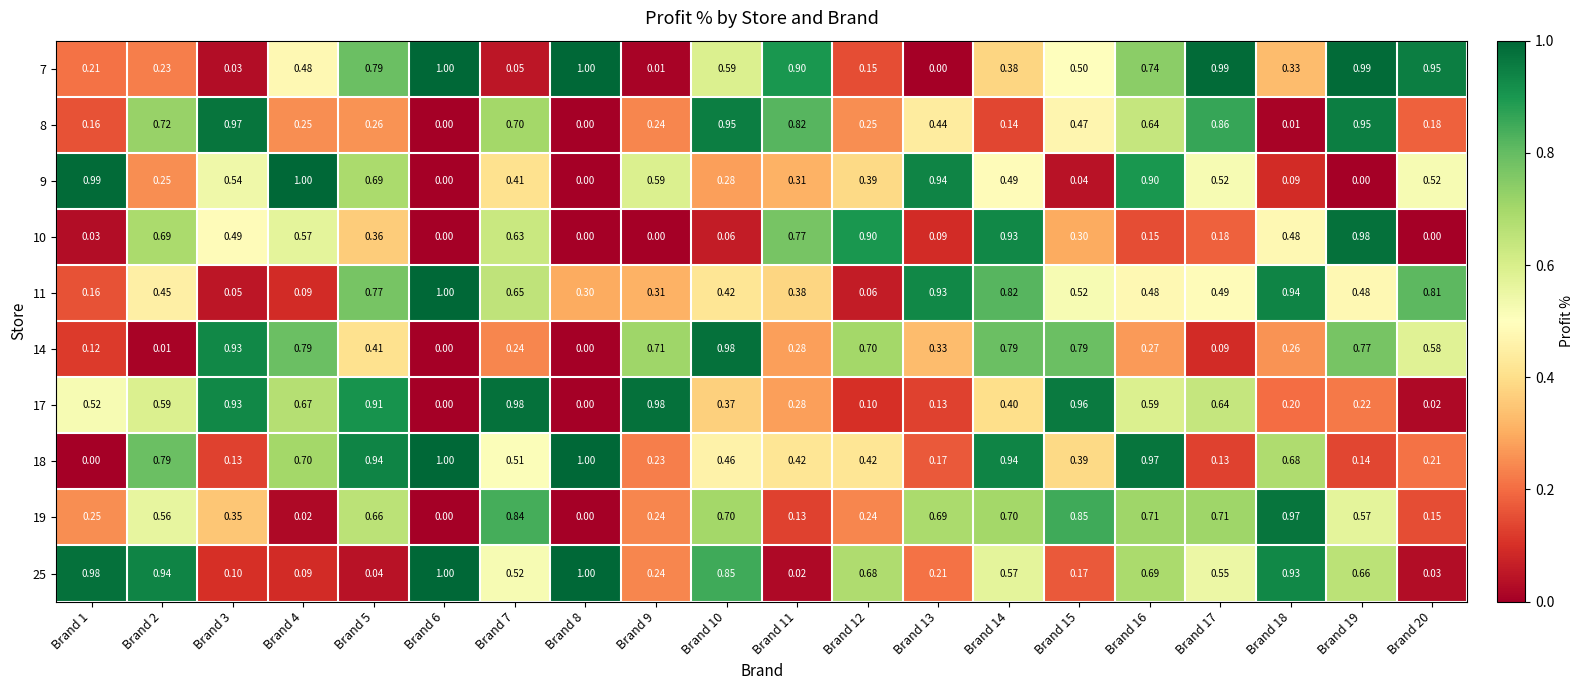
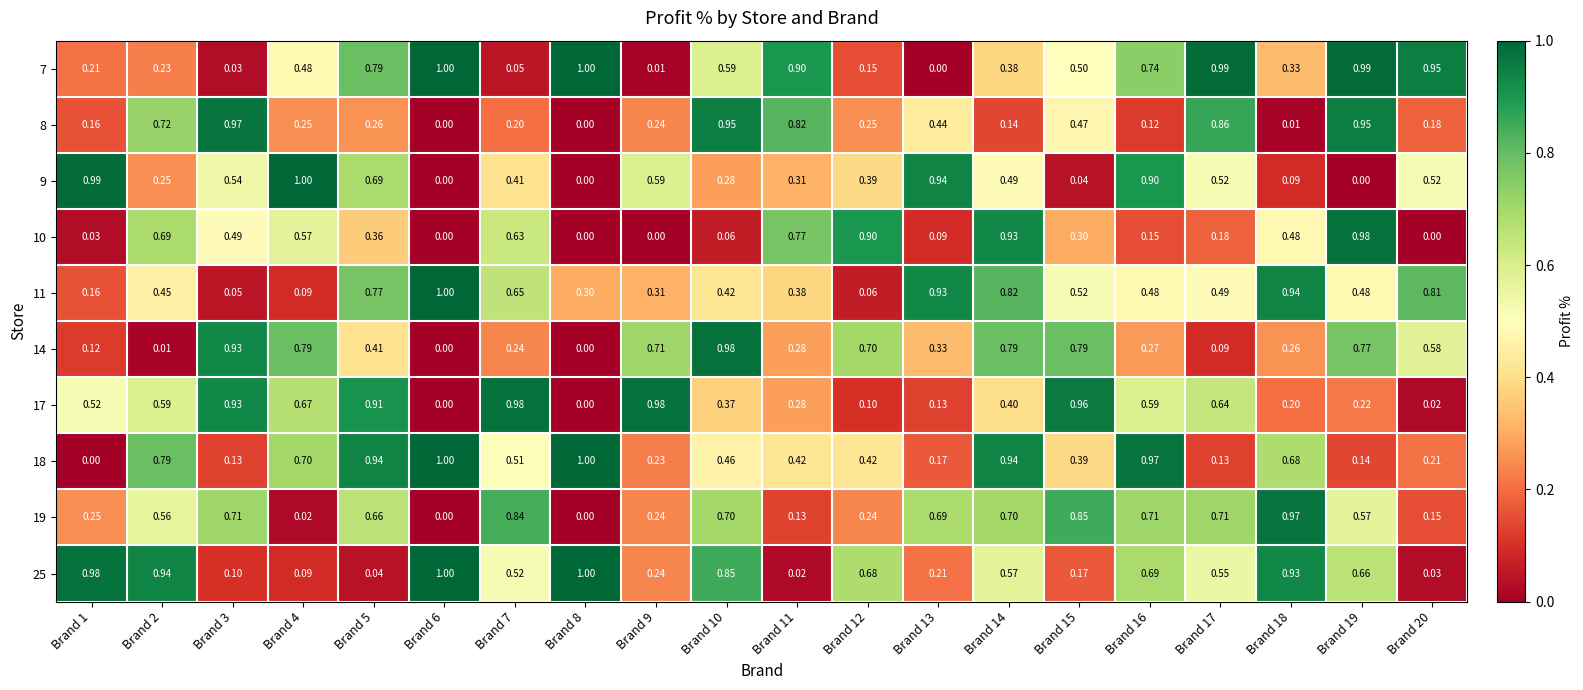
  {
    "7": {
      "Brand 1": 0.21,
      "Brand 2": 0.23,
      "Brand 3": 0.03,
      "Brand 4": 0.48,
      "Brand 5": 0.79,
      "Brand 6": 1.00,
      "Brand 7": 0.05,
      "Brand 8": 1.00,
      "Brand 9": 0.01,
      "Brand 10": 0.59,
      "Brand 11": 0.90,
      "Brand 12": 0.15,
      "Brand 13": 0.00,
      "Brand 14": 0.38,
      "Brand 15": 0.50,
      "Brand 16": 0.74,
      "Brand 17": 0.99,
      "Brand 18": 0.33,
      "Brand 19": 0.99,
      "Brand 20": 0.95
    },
    "8": {
      "Brand 1": 0.16,
      "Brand 2": 0.72,
      "Brand 3": 0.97,
      "Brand 4": 0.25,
      "Brand 5": 0.26,
      "Brand 6": 0.00,
-     "Brand 7": 0.70,
+     "Brand 7": 0.20,
      "Brand 8": 0.00,
      "Brand 9": 0.24,
      "Brand 10": 0.95,
      "Brand 11": 0.82,
      "Brand 12": 0.25,
      "Brand 13": 0.44,
      "Brand 14": 0.14,
      "Brand 15": 0.47,
-     "Brand 16": 0.64,
+     "Brand 16": 0.12,
      "Brand 17": 0.86,
      "Brand 18": 0.01,
      "Brand 19": 0.95,
      "Brand 20": 0.18
    },
    "9": {
      "Brand 1": 0.99,
      "Brand 2": 0.25,
      "Brand 3": 0.54,
      "Brand 4": 1.00,
      "Brand 5": 0.69,
      "Brand 6": 0.00,
      "Brand 7": 0.41,
      "Brand 8": 0.00,
      "Brand 9": 0.59,
      "Brand 10": 0.28,
      "Brand 11": 0.31,
      "Brand 12": 0.39,
      "Brand 13": 0.94,
      "Brand 14": 0.49,
      "Brand 15": 0.04,
      "Brand 16": 0.90,
      "Brand 17": 0.52,
      "Brand 18": 0.09,
      "Brand 19": 0.00,
      "Brand 20": 0.52
    },
    "10": {
      "Brand 1": 0.03,
      "Brand 2": 0.69,
      "Brand 3": 0.49,
      "Brand 4": 0.57,
      "Brand 5": 0.36,
      "Brand 6": 0.00,
      "Brand 7": 0.63,
      "Brand 8": 0.00,
      "Brand 9": 0.00,
      "Brand 10": 0.06,
      "Brand 11": 0.77,
      "Brand 12": 0.90,
      "Brand 13": 0.09,
      "Brand 14": 0.93,
      "Brand 15": 0.30,
      "Brand 16": 0.15,
      "Brand 17": 0.18,
      "Brand 18": 0.48,
      "Brand 19": 0.98,
      "Brand 20": 0.00
    },
    "11": {
      "Brand 1": 0.16,
      "Brand 2": 0.45,
      "Brand 3": 0.05,
      "Brand 4": 0.09,
      "Brand 5": 0.77,
      "Brand 6": 1.00,
      "Brand 7": 0.65,
      "Brand 8": 0.30,
      "Brand 9": 0.31,
      "Brand 10": 0.42,
      "Brand 11": 0.38,
      "Brand 12": 0.06,
      "Brand 13": 0.93,
      "Brand 14": 0.82,
      "Brand 15": 0.52,
      "Brand 16": 0.48,
      "Brand 17": 0.49,
      "Brand 18": 0.94,
      "Brand 19": 0.48,
      "Brand 20": 0.81
    },
    "14": {
      "Brand 1": 0.12,
      "Brand 2": 0.01,
      "Brand 3": 0.93,
      "Brand 4": 0.79,
      "Brand 5": 0.41,
      "Brand 6": 0.00,
      "Brand 7": 0.24,
      "Brand 8": 0.00,
      "Brand 9": 0.71,
      "Brand 10": 0.98,
      "Brand 11": 0.28,
      "Brand 12": 0.70,
      "Brand 13": 0.33,
      "Brand 14": 0.79,
      "Brand 15": 0.79,
      "Brand 16": 0.27,
      "Brand 17": 0.09,
      "Brand 18": 0.26,
      "Brand 19": 0.77,
      "Brand 20": 0.58
    },
    "17": {
      "Brand 1": 0.52,
      "Brand 2": 0.59,
      "Brand 3": 0.93,
      "Brand 4": 0.67,
      "Brand 5": 0.91,
      "Brand 6": 0.00,
      "Brand 7": 0.98,
      "Brand 8": 0.00,
      "Brand 9": 0.98,
      "Brand 10": 0.37,
      "Brand 11": 0.28,
      "Brand 12": 0.10,
      "Brand 13": 0.13,
      "Brand 14": 0.40,
      "Brand 15": 0.96,
      "Brand 16": 0.59,
      "Brand 17": 0.64,
      "Brand 18": 0.20,
      "Brand 19": 0.22,
      "Brand 20": 0.02
    },
    "18": {
      "Brand 1": 0.00,
      "Brand 2": 0.79,
      "Brand 3": 0.13,
      "Brand 4": 0.70,
      "Brand 5": 0.94,
      "Brand 6": 1.00,
      "Brand 7": 0.51,
      "Brand 8": 1.00,
      "Brand 9": 0.23,
      "Brand 10": 0.46,
      "Brand 11": 0.42,
      "Brand 12": 0.42,
      "Brand 13": 0.17,
      "Brand 14": 0.94,
      "Brand 15": 0.39,
      "Brand 16": 0.97,
      "Brand 17": 0.13,
      "Brand 18": 0.68,
      "Brand 19": 0.14,
      "Brand 20": 0.21
    },
    "19": {
      "Brand 1": 0.25,
      "Brand 2": 0.56,
-     "Brand 3": 0.35,
+     "Brand 3": 0.71,
      "Brand 4": 0.02,
      "Brand 5": 0.66,
      "Brand 6": 0.00,
      "Brand 7": 0.84,
      "Brand 8": 0.00,
      "Brand 9": 0.24,
      "Brand 10": 0.70,
      "Brand 11": 0.13,
      "Brand 12": 0.24,
      "Brand 13": 0.69,
      "Brand 14": 0.70,
      "Brand 15": 0.85,
      "Brand 16": 0.71,
      "Brand 17": 0.71,
      "Brand 18": 0.97,
      "Brand 19": 0.57,
      "Brand 20": 0.15
    },
    "25": {
      "Brand 1": 0.98,
      "Brand 2": 0.94,
      "Brand 3": 0.10,
      "Brand 4": 0.09,
      "Brand 5": 0.04,
      "Brand 6": 1.00,
      "Brand 7": 0.52,
      "Brand 8": 1.00,
      "Brand 9": 0.24,
      "Brand 10": 0.85,
      "Brand 11": 0.02,
      "Brand 12": 0.68,
      "Brand 13": 0.21,
      "Brand 14": 0.57,
      "Brand 15": 0.17,
      "Brand 16": 0.69,
      "Brand 17": 0.55,
      "Brand 18": 0.93,
      "Brand 19": 0.66,
      "Brand 20": 0.03
    }
  }
